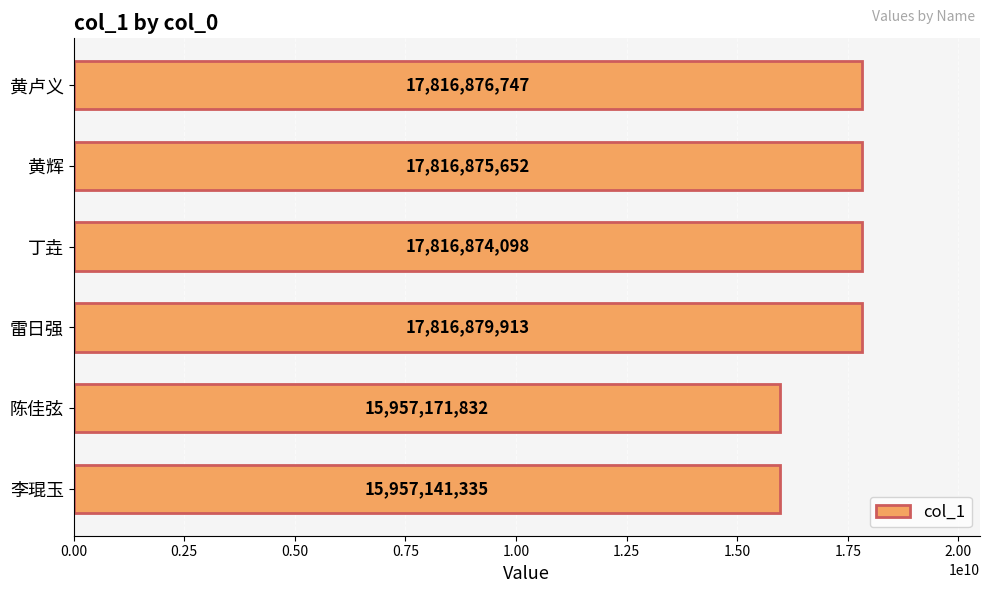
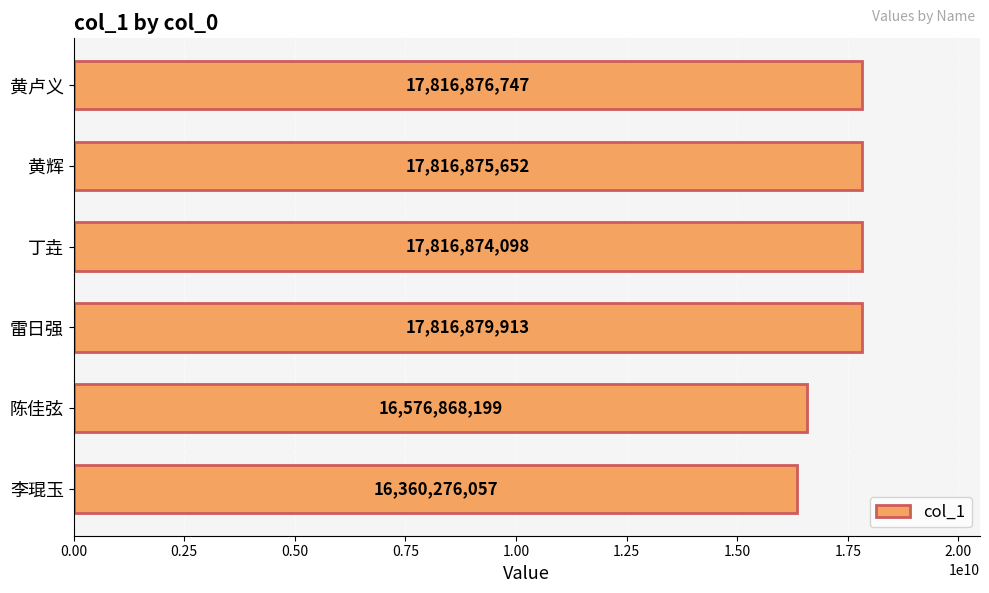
  {
    "黄卢义": "17,816,876,747",
    "黄辉": "17,816,875,652",
    "丁垚": "17,816,874,098",
    "雷日强": "17,816,879,913",
-   "陈佳弦": "15,957,171,832",
-   "李琨玉": "15,957,141,335"
+   "陈佳弦": "16,576,868,199",
+   "李琨玉": "16,360,276,057"
  }
